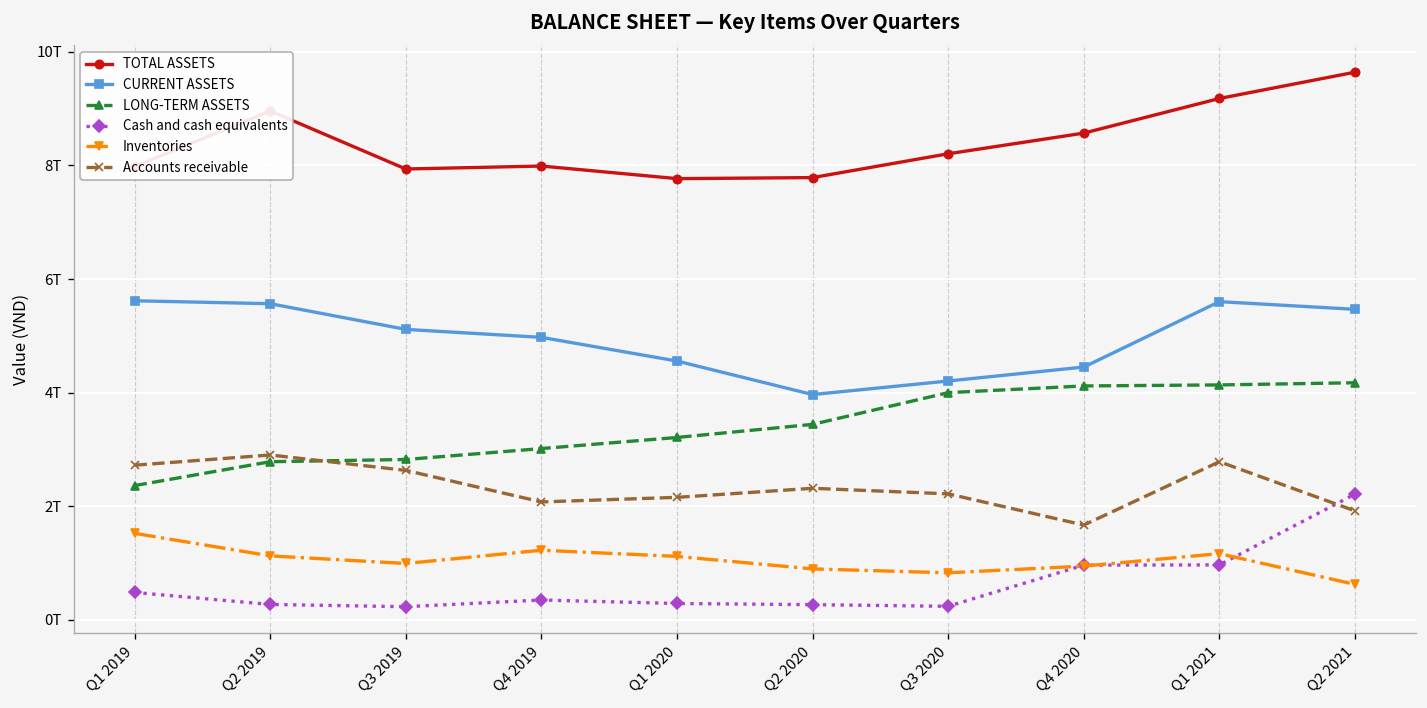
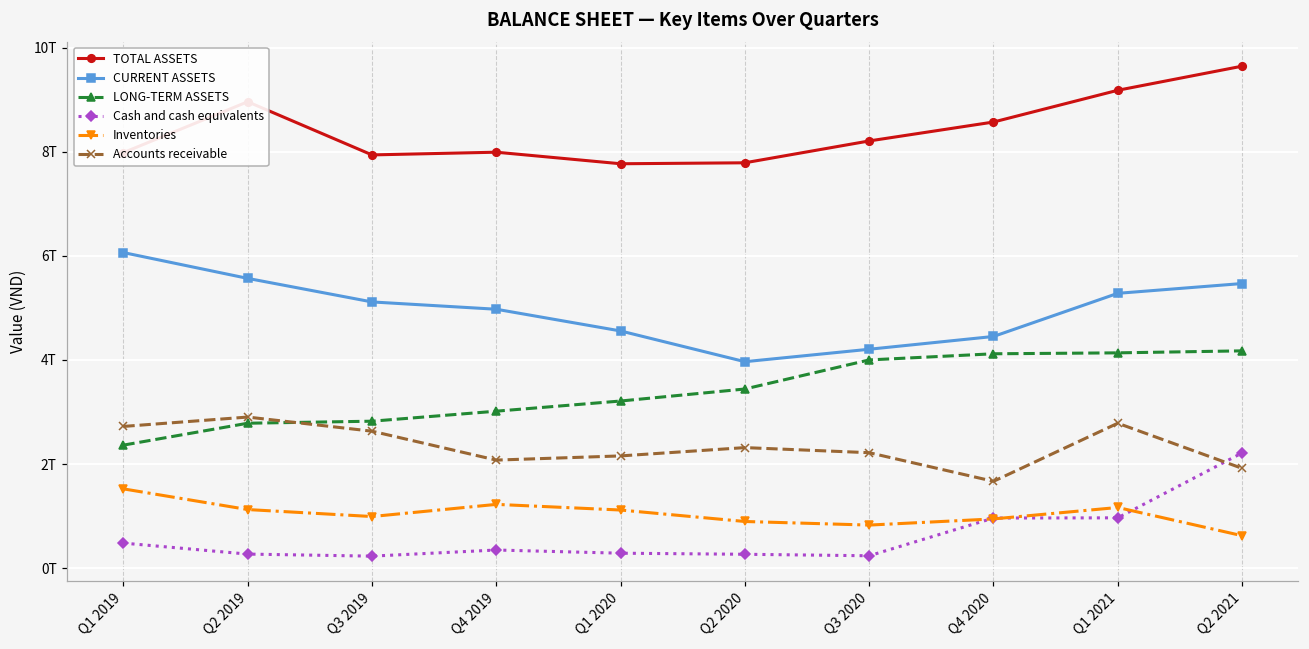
  {
    "TOTAL ASSETS": {
      "Q3 2019": "7.9T",
      "Q4 2019": "8.0T",
      "Q1 2020": "7.8T",
      "Q2 2020": "7.8T",
      "Q3 2020": "8.2T",
      "Q4 2020": "8.6T",
      "Q1 2021": "9.2T",
      "Q2 2021": "9.6T"
    },
    "CURRENT ASSETS": {
-     "Q1 2019": "5.6T",
+     "Q1 2019": "6.1T",
      "Q2 2019": "5.6T",
      "Q3 2019": "5.1T",
      "Q4 2019": "5.0T",
      "Q1 2020": "4.6T",
      "Q2 2020": "4.0T",
      "Q3 2020": "4.2T",
      "Q4 2020": "4.5T",
-     "Q1 2021": "5.6T",
+     "Q1 2021": "5.3T",
      "Q2 2021": "5.5T"
    },
    "LONG-TERM ASSETS": {
      "Q1 2019": "2.4T",
      "Q2 2019": "2.8T",
      "Q3 2019": "2.8T",
      "Q4 2019": "3.0T",
      "Q1 2020": "3.2T",
      "Q2 2020": "3.4T",
      "Q3 2020": "4.0T",
      "Q4 2020": "4.1T",
      "Q1 2021": "4.1T",
      "Q2 2021": "4.2T"
    },
    "Cash and cash equivalents": {
      "Q1 2019": "0.5T",
      "Q2 2019": "0.3T",
      "Q3 2019": "0.2T",
      "Q4 2019": "0.3T",
      "Q1 2020": "0.3T",
      "Q2 2020": "0.3T",
      "Q3 2020": "0.2T",
      "Q1 2021": "1.0T",
      "Q2 2021": "2.2T"
    },
    "Inventories": {
      "Q1 2019": "1.5T",
      "Q2 2019": "1.1T",
      "Q3 2019": "1.0T",
      "Q4 2019": "1.2T",
      "Q1 2020": "1.1T",
      "Q2 2020": "0.9T",
      "Q3 2020": "0.8T",
      "Q1 2021": "1.2T",
      "Q2 2021": "0.6T"
    },
    "Accounts receivable": {
      "Q1 2019": "2.7T",
      "Q2 2019": "2.9T",
      "Q3 2019": "2.6T",
      "Q4 2019": "2.1T",
      "Q1 2020": "2.2T",
      "Q2 2020": "2.3T",
      "Q3 2020": "2.2T",
      "Q4 2020": "1.7T",
      "Q1 2021": "2.8T",
      "Q2 2021": "1.9T"
    }
  }
